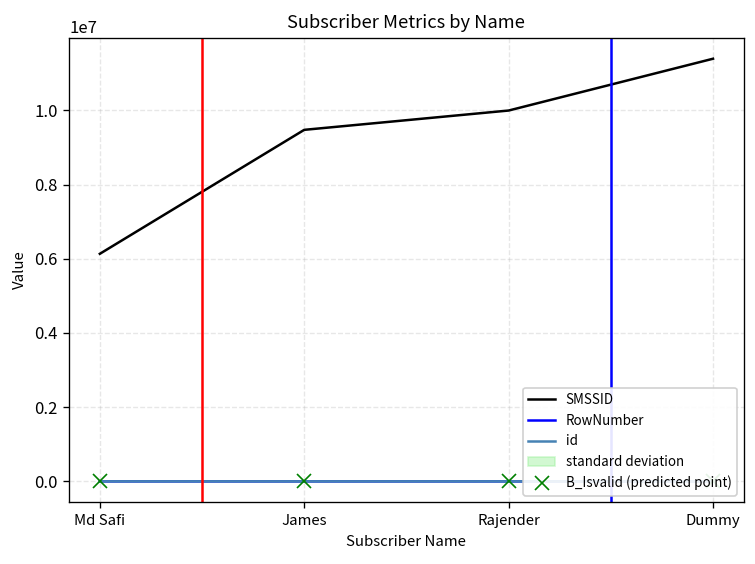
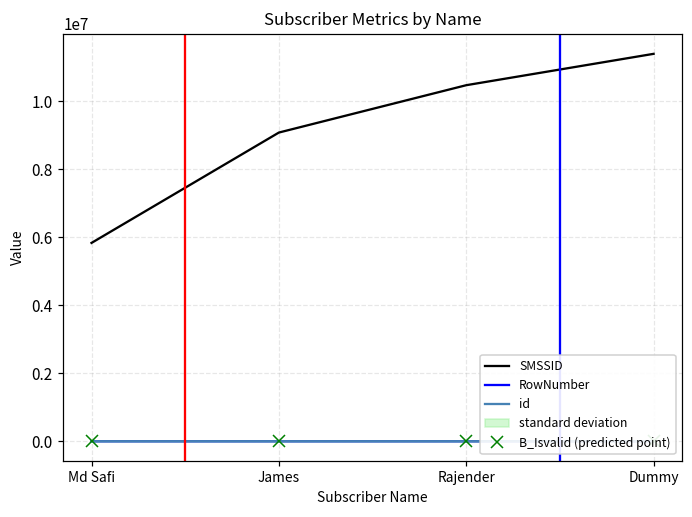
  {
    "SMSSID": {
-     "Md Safi": 6100000,
-     "James": 9500000,
-     "Rajender": 10000000,
+     "Md Safi": 5800000,
+     "James": 9100000,
+     "Rajender": 10500000,
      "Dummy": 11400000
    },
    "standard deviation": {
      "Md Safi": 0,
      "James": 0,
      "Rajender": 0
    }
  }
